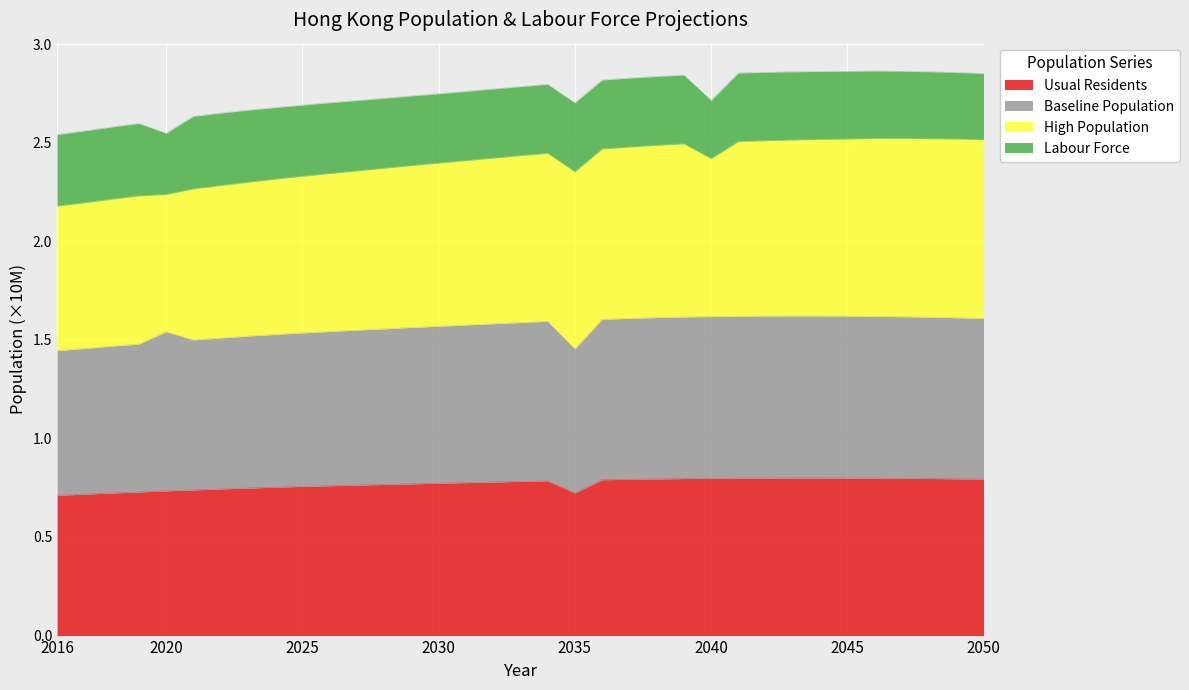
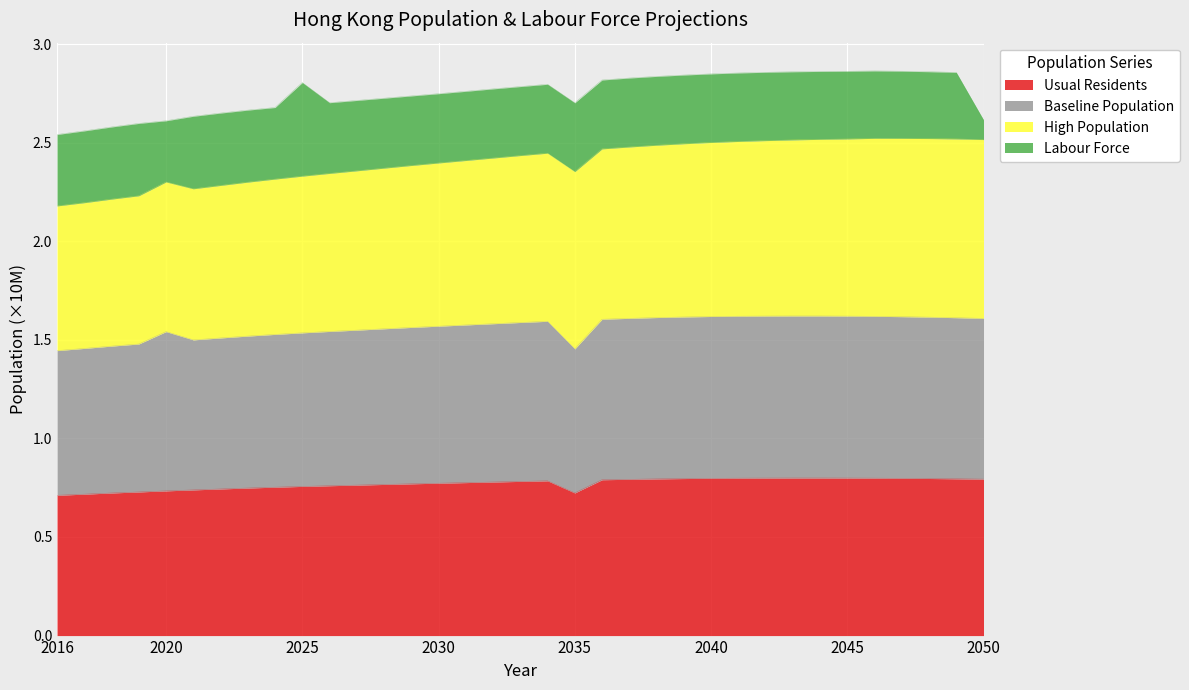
  {
    "Usual Residents": {
      "2016": 0.71,
      "2020": 0.73,
      "2025": 0.76,
      "2030": 0.77,
      "2035": 0.72,
      "2040": 0.80,
      "2045": 0.80,
      "2050": 0.79
    },
    "Baseline Population": {
      "2016": 0.73,
      "2020": 0.81,
      "2025": 0.78,
      "2030": 0.80,
      "2035": 0.73,
      "2040": 0.82,
      "2045": 0.82,
      "2050": 0.82
    },
    "High Population": {
      "2016": 0.73,
-     "2020": 0.70,
+     "2020": 0.76,
      "2025": 0.79,
      "2030": 0.83,
      "2035": 0.90,
-     "2040": 0.80,
+     "2040": 0.88,
      "2045": 0.90,
      "2050": 0.91
    },
    "Labour Force": {
      "2016": 0.36,
      "2020": 0.31,
-     "2025": 0.36,
+     "2025": 0.47,
      "2030": 0.35,
      "2035": 0.35,
-     "2040": 0.30,
+     "2040": 0.35,
      "2045": 0.34,
-     "2050": 0.34
+     "2050": 0.10
    }
  }
